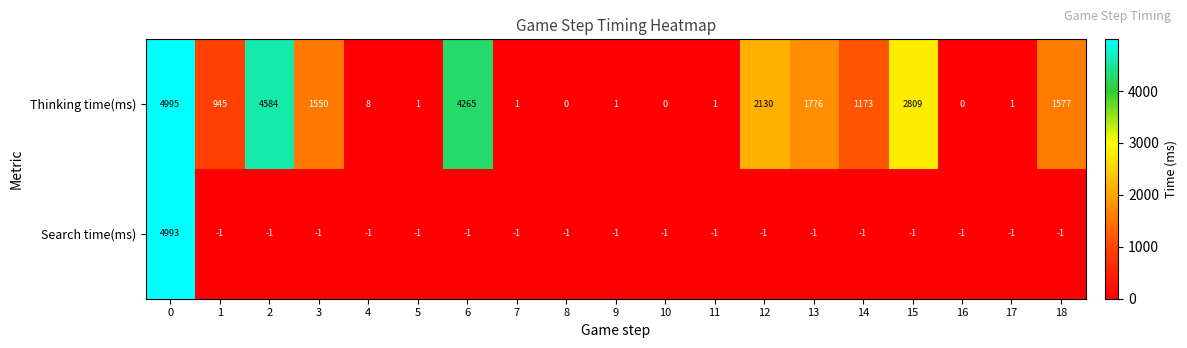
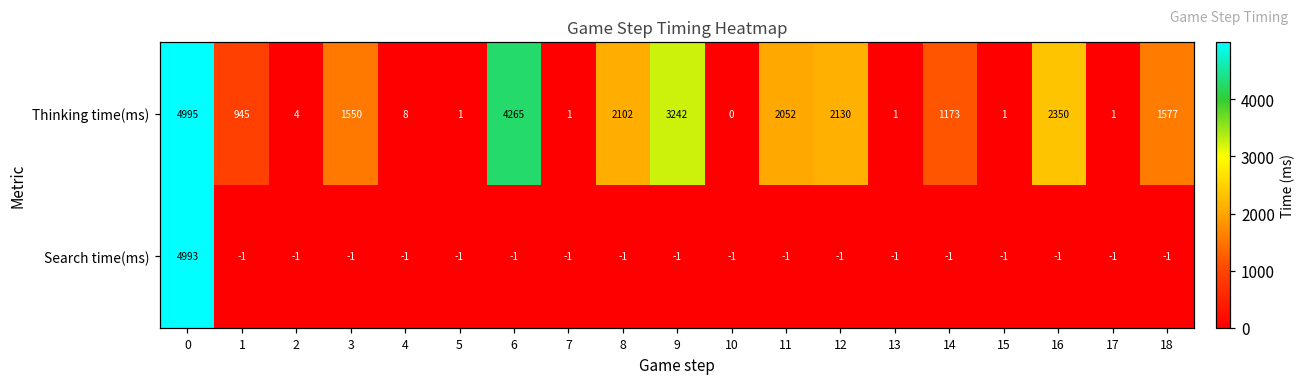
  {
    "Thinking time(ms)": {
      "0": 4995,
      "1": 945,
-     "2": 4584,
+     "2": 4,
      "3": 1550,
      "4": 8,
      "5": 1,
      "6": 4265,
      "7": 1,
-     "8": 0,
-     "9": 1,
+     "8": 2102,
+     "9": 3242,
      "10": 0,
-     "11": 1,
+     "11": 2052,
      "12": 2130,
-     "13": 1776,
+     "13": 1,
      "14": 1173,
-     "15": 2809,
-     "16": 0,
+     "15": 1,
+     "16": 2350,
      "17": 1,
      "18": 1577
    },
    "Search time(ms)": {
      "0": 4993,
      "1": -1,
      "2": -1,
      "3": -1,
      "4": -1,
      "5": -1,
      "6": -1,
      "7": -1,
      "8": -1,
      "9": -1,
      "10": -1,
      "11": -1,
      "12": -1,
      "13": -1,
      "14": -1,
      "15": -1,
      "16": -1,
      "17": -1,
      "18": -1
    }
  }
